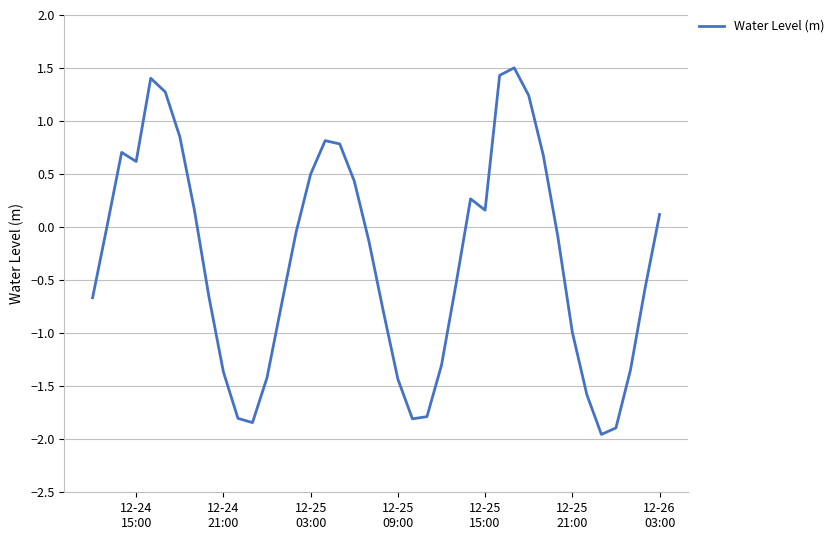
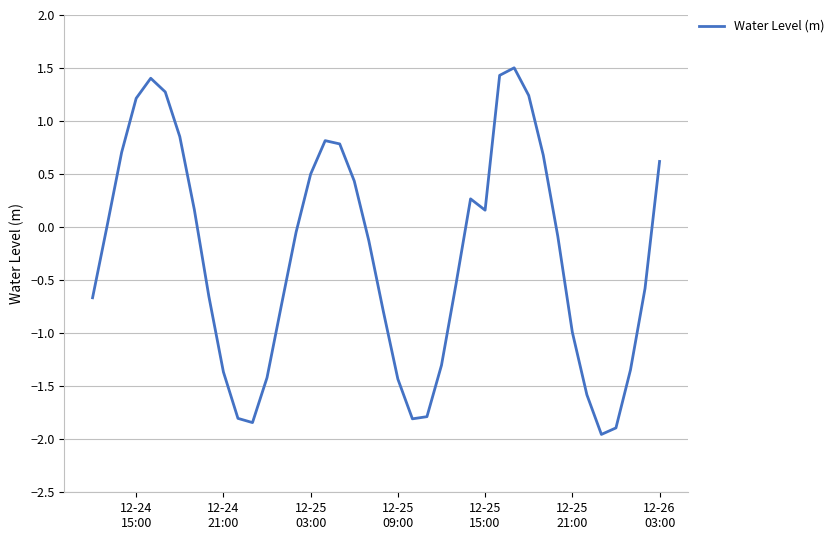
  {
-   "12-24 15:00": 0.62,
+   "12-24 15:00": 1.21,
    "12-24 21:00": -1.37,
    "12-25 03:00": 0.50,
    "12-25 09:00": -1.43,
    "12-25 15:00": 0.16,
    "12-25 21:00": -0.99,
-   "12-26 03:00": 0.12
+   "12-26 03:00": 0.62
  }
